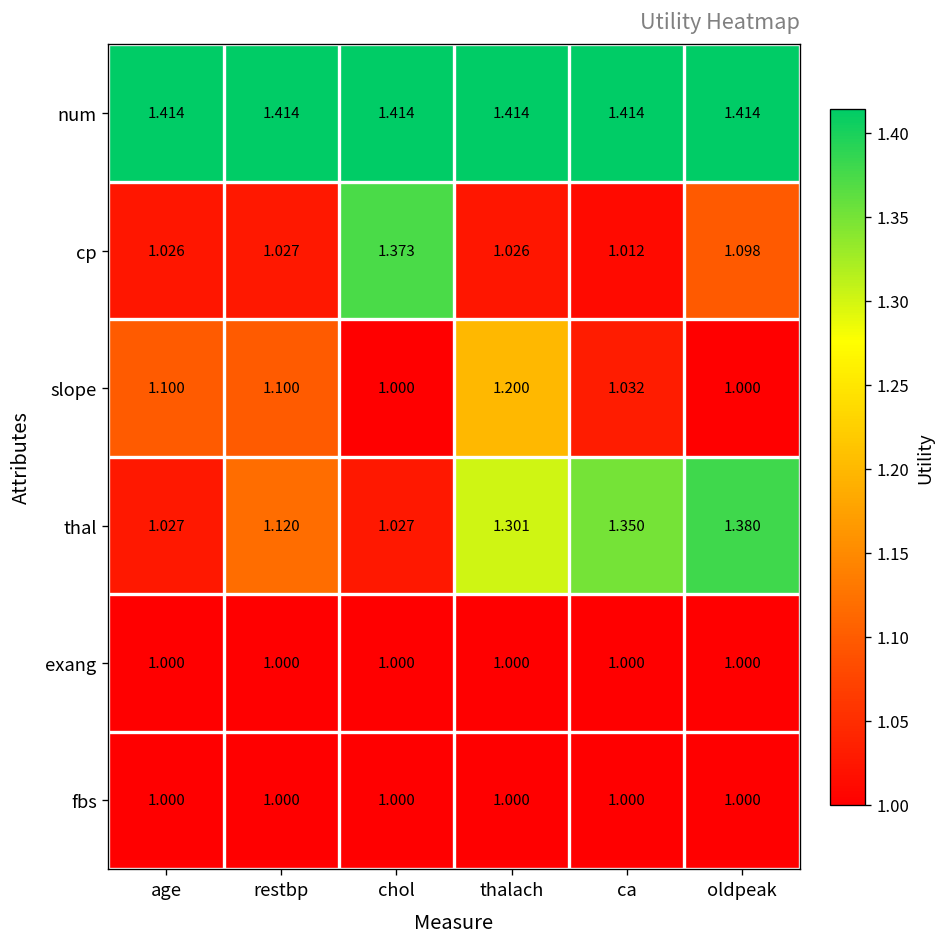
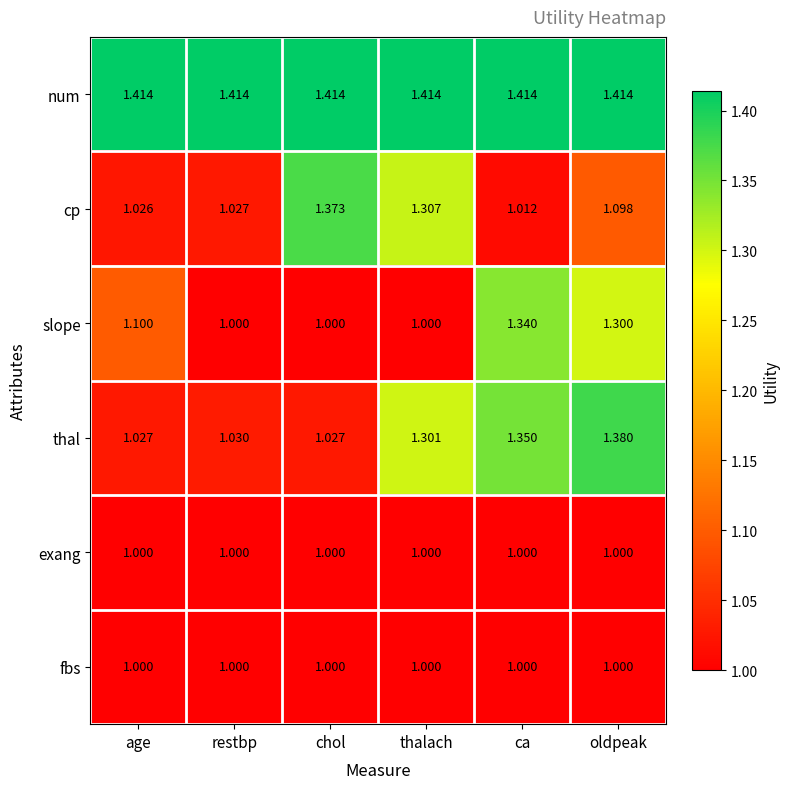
  {
    "num": {
      "age": 1.414,
      "restbp": 1.414,
      "chol": 1.414,
      "thalach": 1.414,
      "ca": 1.414,
      "oldpeak": 1.414
    },
    "cp": {
      "age": 1.026,
      "restbp": 1.027,
      "chol": 1.373,
-     "thalach": 1.026,
+     "thalach": 1.307,
      "ca": 1.012,
      "oldpeak": 1.098
    },
    "slope": {
      "age": 1.100,
-     "restbp": 1.100,
+     "restbp": 1.000,
      "chol": 1.000,
-     "thalach": 1.200,
-     "ca": 1.032,
-     "oldpeak": 1.000
+     "thalach": 1.000,
+     "ca": 1.340,
+     "oldpeak": 1.300
    },
    "thal": {
      "age": 1.027,
-     "restbp": 1.120,
+     "restbp": 1.030,
      "chol": 1.027,
      "thalach": 1.301,
      "ca": 1.350,
      "oldpeak": 1.380
    },
    "exang": {
      "age": 1.000,
      "restbp": 1.000,
      "chol": 1.000,
      "thalach": 1.000,
      "ca": 1.000,
      "oldpeak": 1.000
    },
    "fbs": {
      "age": 1.000,
      "restbp": 1.000,
      "chol": 1.000,
      "thalach": 1.000,
      "ca": 1.000,
      "oldpeak": 1.000
    }
  }
